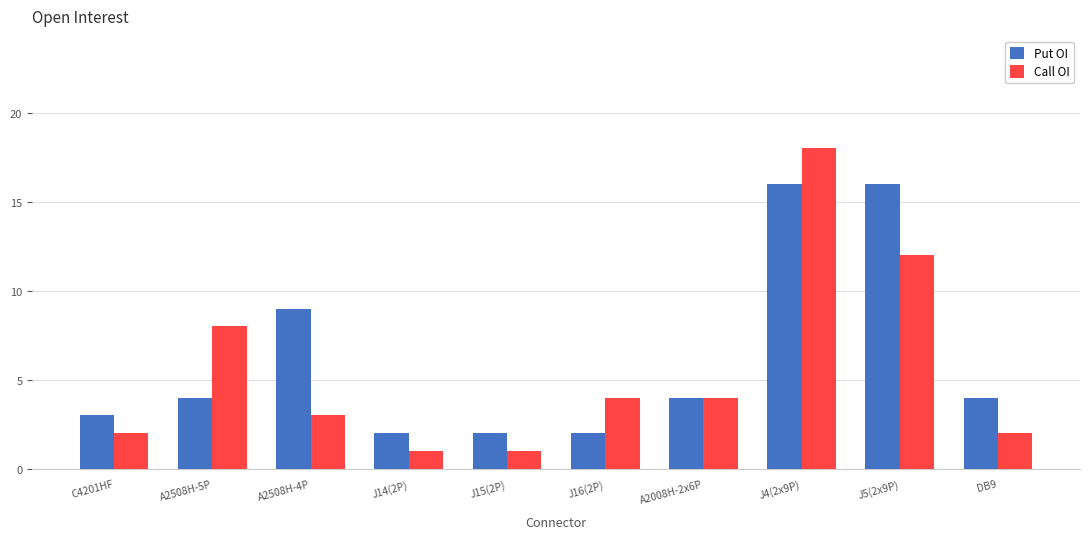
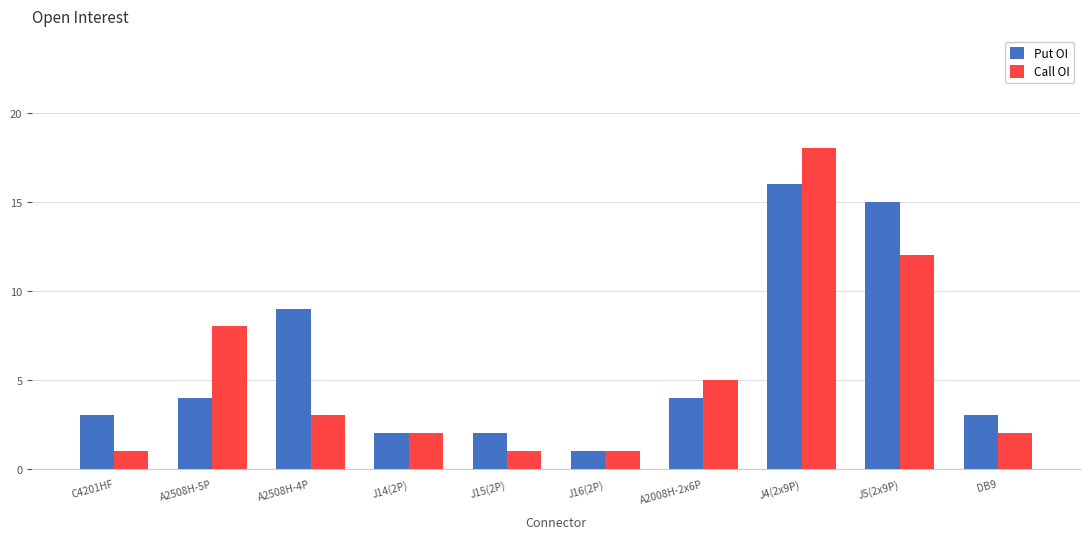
  {
    "Put OI": {
      "C4201HF": 3,
      "A2508H-5P": 4,
      "A2508H-4P": 9,
      "J14(2P)": 2,
      "J15(2P)": 2,
-     "J16(2P)": 2,
+     "J16(2P)": 1,
      "A2008H-2x6P": 4,
      "J4(2x9P)": 16,
-     "J5(2x9P)": 16,
-     "DB9": 4
+     "J5(2x9P)": 15,
+     "DB9": 3
    },
    "Call OI": {
-     "C4201HF": 2,
+     "C4201HF": 1,
      "A2508H-5P": 8,
      "A2508H-4P": 3,
-     "J14(2P)": 1,
+     "J14(2P)": 2,
      "J15(2P)": 1,
-     "J16(2P)": 4,
-     "A2008H-2x6P": 4,
+     "J16(2P)": 1,
+     "A2008H-2x6P": 5,
      "J4(2x9P)": 18,
      "J5(2x9P)": 12,
      "DB9": 2
    }
  }
